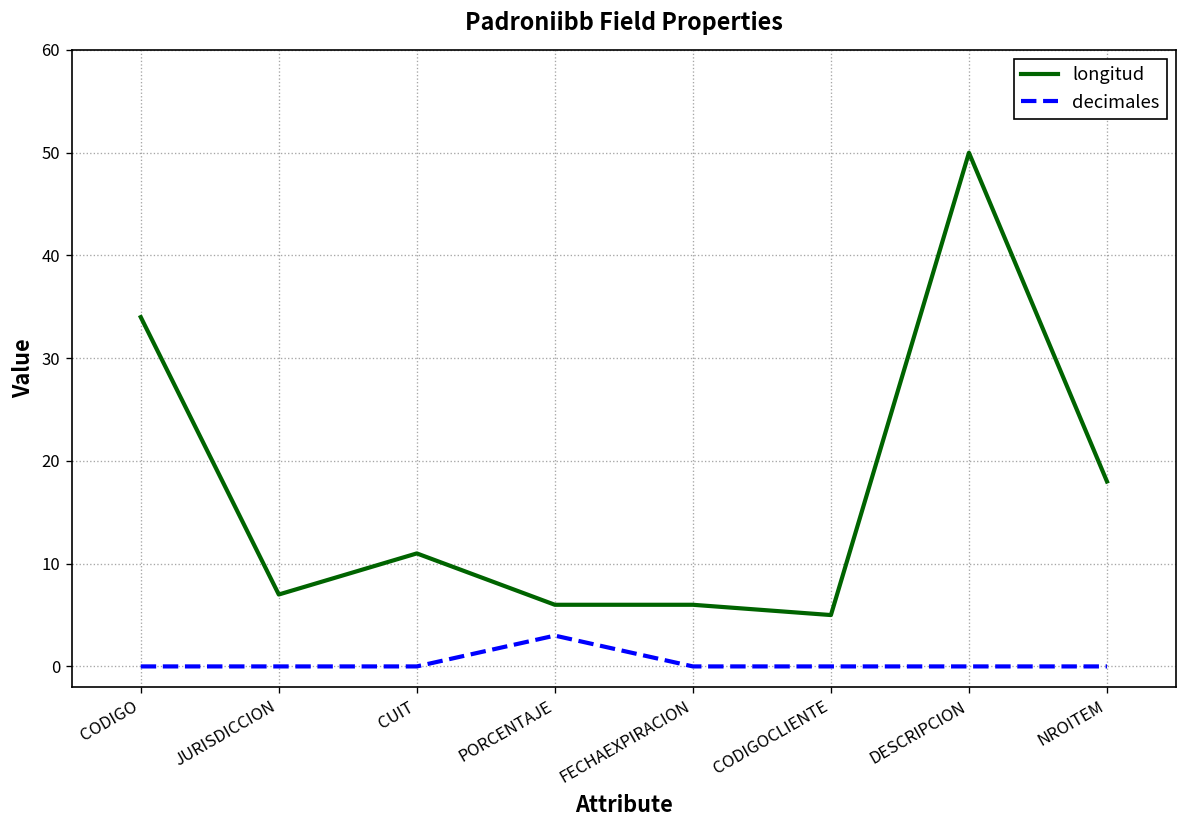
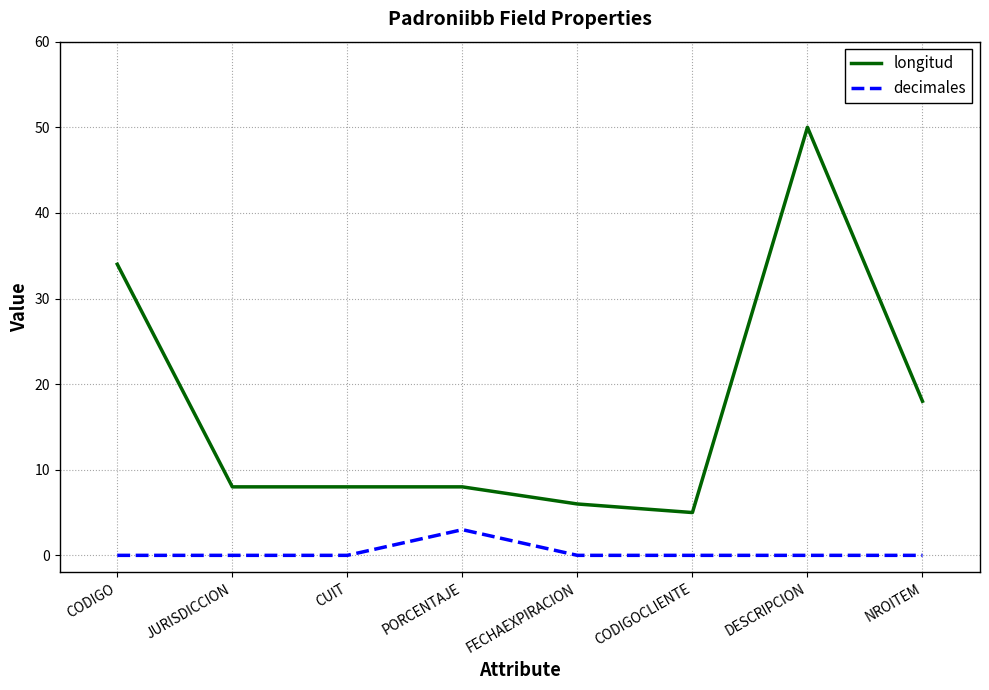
  {
    "longitud": {
      "CODIGO": 34,
-     "JURISDICCION": 7,
-     "CUIT": 11,
-     "PORCENTAJE": 6,
+     "JURISDICCION": 8,
+     "CUIT": 8,
+     "PORCENTAJE": 8,
      "FECHAEXPIRACION": 6,
      "CODIGOCLIENTE": 5,
      "DESCRIPCION": 50,
      "NROITEM": 18
    },
    "decimales": {
      "CODIGO": 0,
      "JURISDICCION": 0,
      "CUIT": 0,
      "PORCENTAJE": 3,
      "FECHAEXPIRACION": 0,
      "CODIGOCLIENTE": 0,
      "DESCRIPCION": 0,
      "NROITEM": 0
    }
  }
